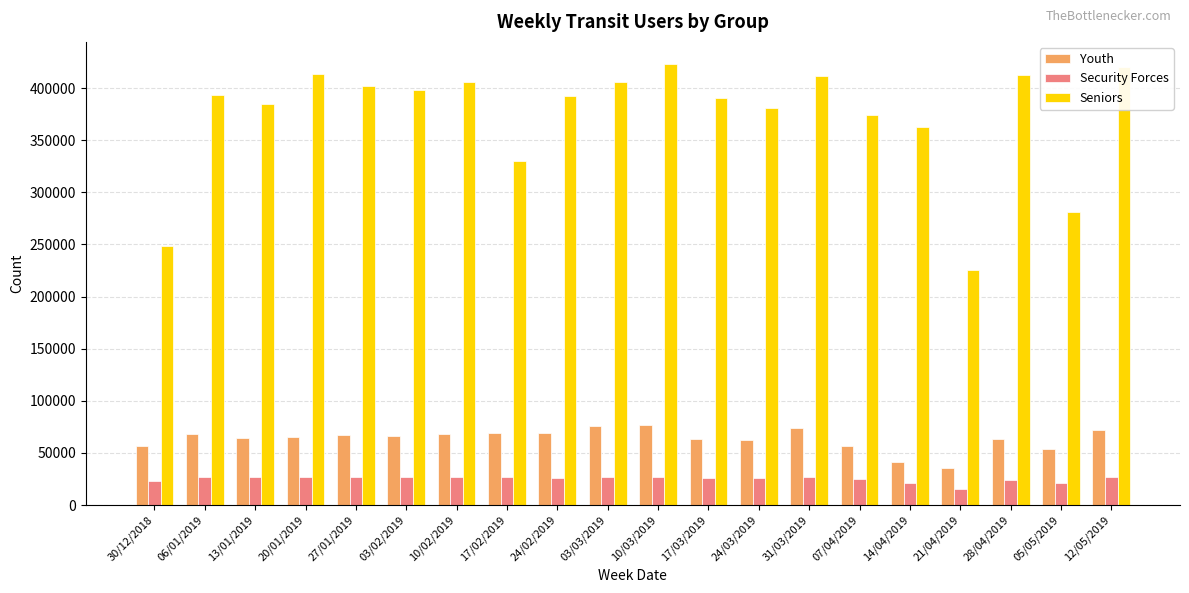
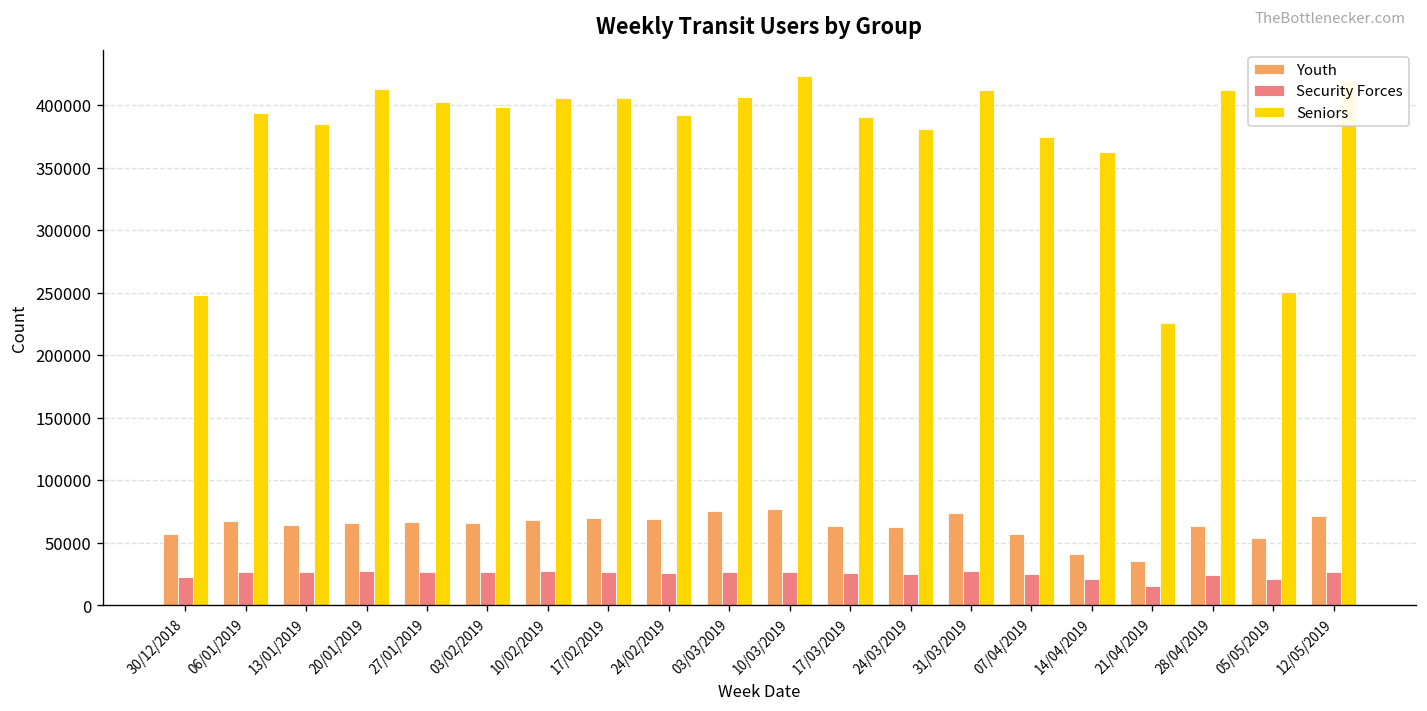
  {
    "Seniors": {
      "30/12/2018": 248000,
      "06/01/2019": 394000,
      "13/01/2019": 385000,
      "20/01/2019": 413000,
      "27/01/2019": 402000,
      "03/02/2019": 398000,
      "10/02/2019": 406000,
-     "17/02/2019": 330000,
+     "17/02/2019": 406000,
      "24/02/2019": 392000,
      "03/03/2019": 406000,
      "10/03/2019": 423000,
      "17/03/2019": 390000,
      "24/03/2019": 381000,
      "31/03/2019": 412000,
      "07/04/2019": 374000,
      "14/04/2019": 363000,
      "21/04/2019": 226000,
      "28/04/2019": 412000,
-     "05/05/2019": 281000
+     "05/05/2019": 250000
    }
  }
